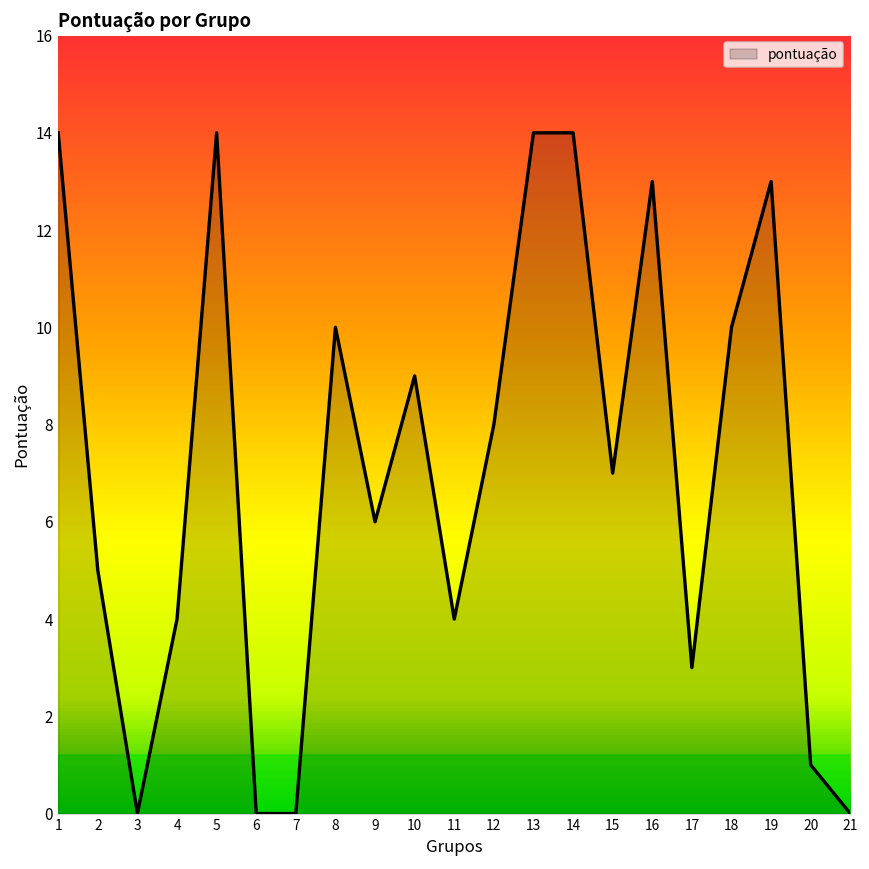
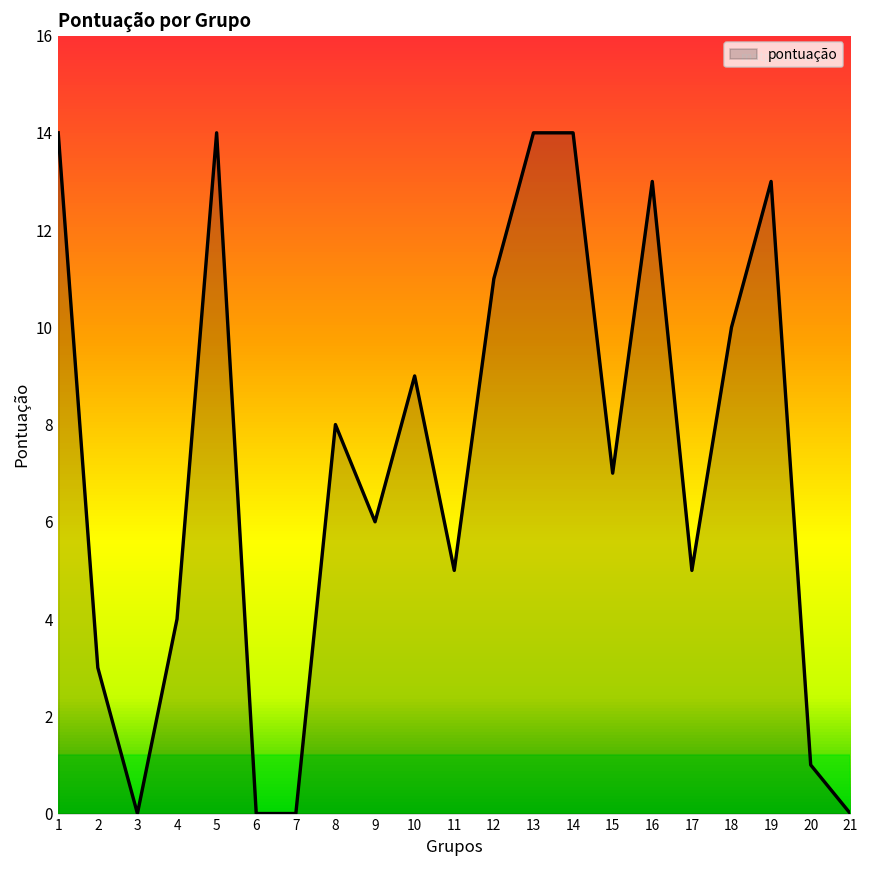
  {
    "1": 14,
-   "2": 5,
+   "2": 3,
    "4": 4,
    "5": 14,
-   "8": 10,
+   "8": 8,
    "9": 6,
    "10": 9,
-   "11": 4,
-   "12": 8,
+   "11": 5,
+   "12": 11,
    "13": 14,
    "14": 14,
    "15": 7,
    "16": 13,
-   "17": 3,
+   "17": 5,
    "18": 10,
    "19": 13
  }
